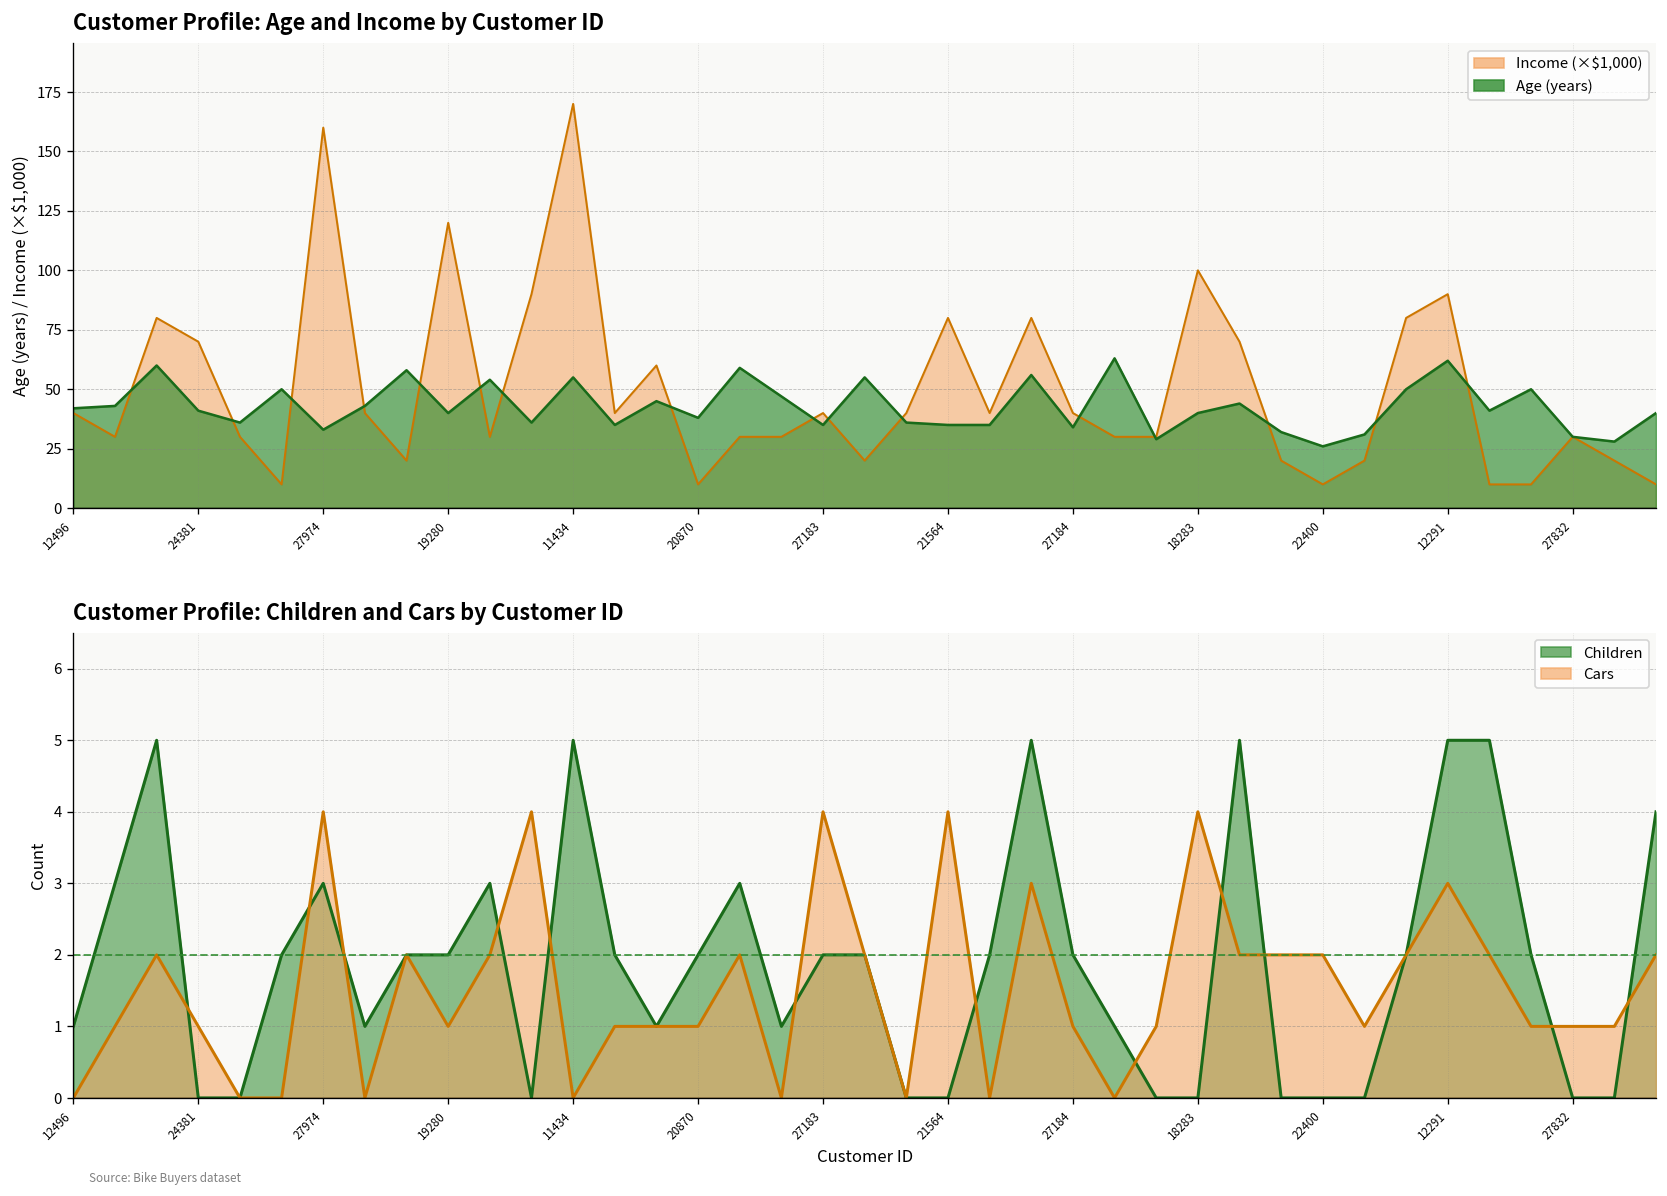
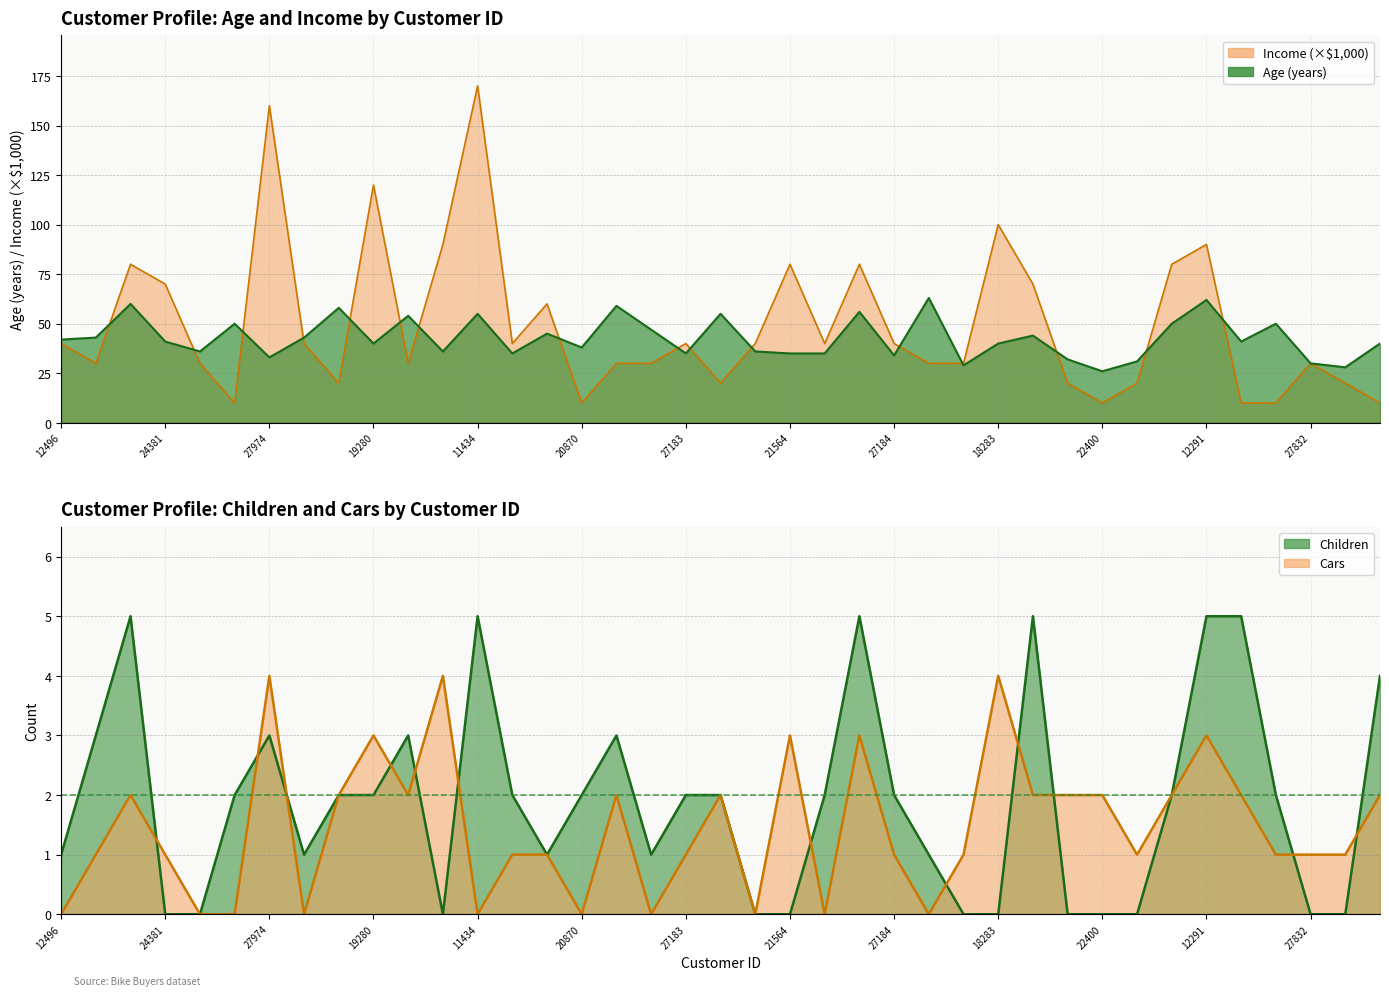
  {
    "Customer Profile: Children and Cars by Customer ID": {
      "Children": {
        "12496": 1,
        "24381": 0,
        "27974": 3,
        "19280": 2,
        "11434": 5,
        "20870": 2,
        "27183": 2,
        "21564": 0,
        "27184": 2,
        "18283": 0,
        "22400": 0,
        "12291": 5,
        "27832": 0
      },
      "Cars": {
        "12496": 0,
        "24381": 1,
        "27974": 4,
-       "19280": 1,
+       "19280": 3,
        "11434": 0,
-       "20870": 1,
-       "27183": 4,
-       "21564": 4,
+       "20870": 0,
+       "27183": 1,
+       "21564": 3,
        "27184": 1,
        "18283": 4,
        "22400": 2,
        "12291": 3,
        "27832": 1
      }
    }
  }
